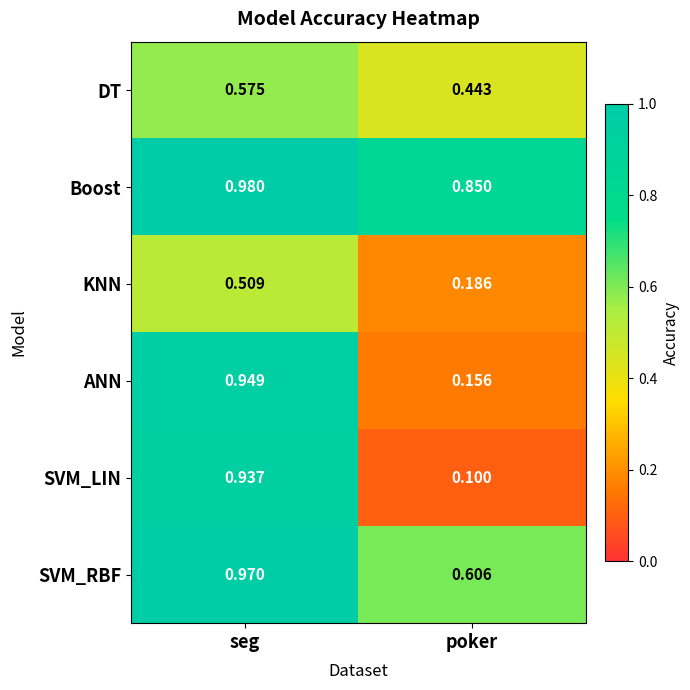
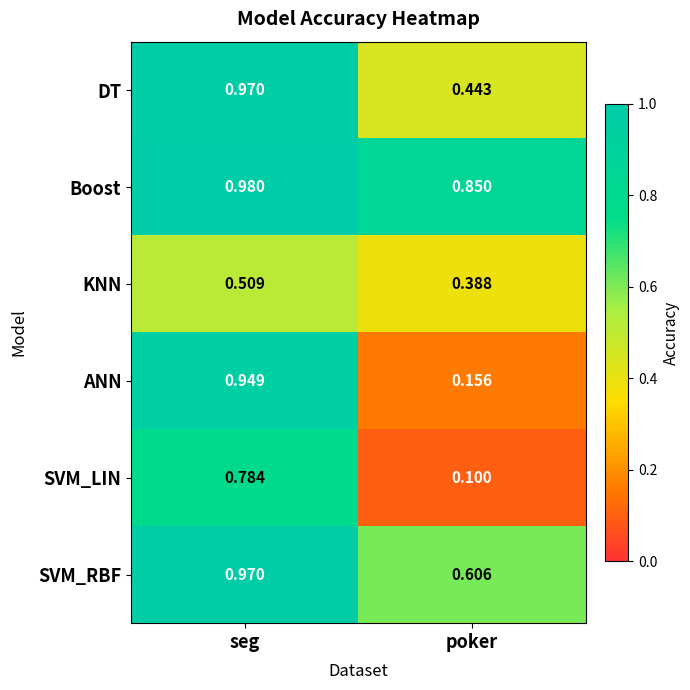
  {
    "DT": {
-     "seg": 0.575,
+     "seg": 0.970,
      "poker": 0.443
    },
    "Boost": {
      "seg": 0.980,
      "poker": 0.850
    },
    "KNN": {
      "seg": 0.509,
-     "poker": 0.186
+     "poker": 0.388
    },
    "ANN": {
      "seg": 0.949,
      "poker": 0.156
    },
    "SVM_LIN": {
-     "seg": 0.937,
+     "seg": 0.784,
      "poker": 0.100
    },
    "SVM_RBF": {
      "seg": 0.970,
      "poker": 0.606
    }
  }
